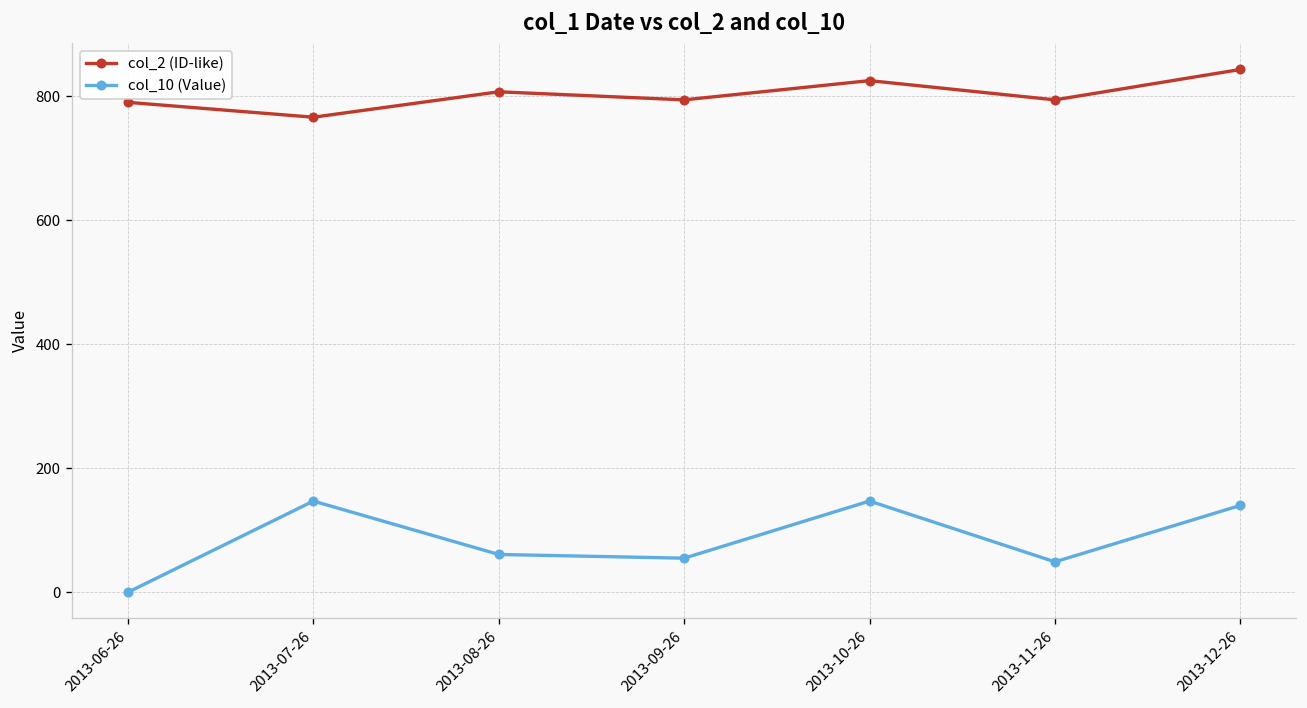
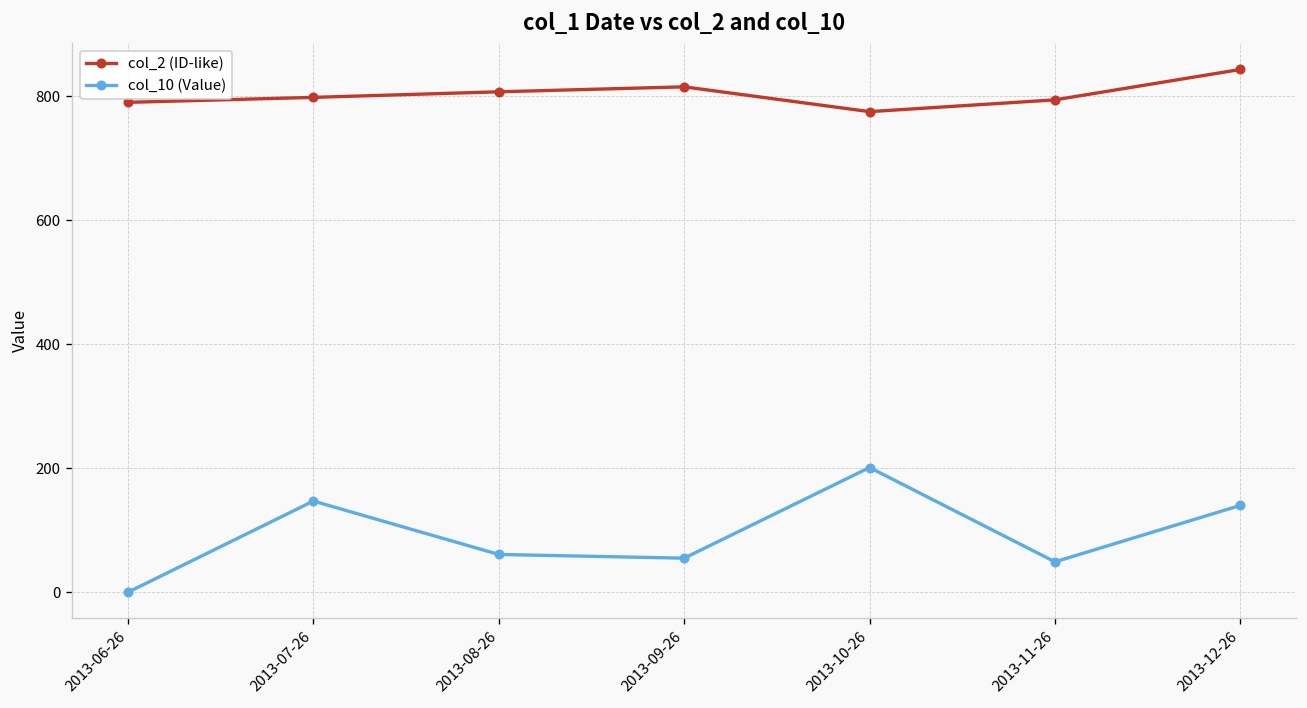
  {
    "col_2 (ID-like)": {
      "2013-06-26": 790,
-     "2013-07-26": 770,
+     "2013-07-26": 800,
      "2013-08-26": 810,
-     "2013-09-26": 790,
-     "2013-10-26": 830,
+     "2013-09-26": 820,
+     "2013-10-26": 780,
      "2013-11-26": 790,
      "2013-12-26": 840
    },
    "col_10 (Value)": {
      "2013-06-26": 0,
      "2013-07-26": 150,
      "2013-08-26": 60,
      "2013-09-26": 50,
-     "2013-10-26": 150,
+     "2013-10-26": 200,
      "2013-11-26": 50,
      "2013-12-26": 140
    }
  }
